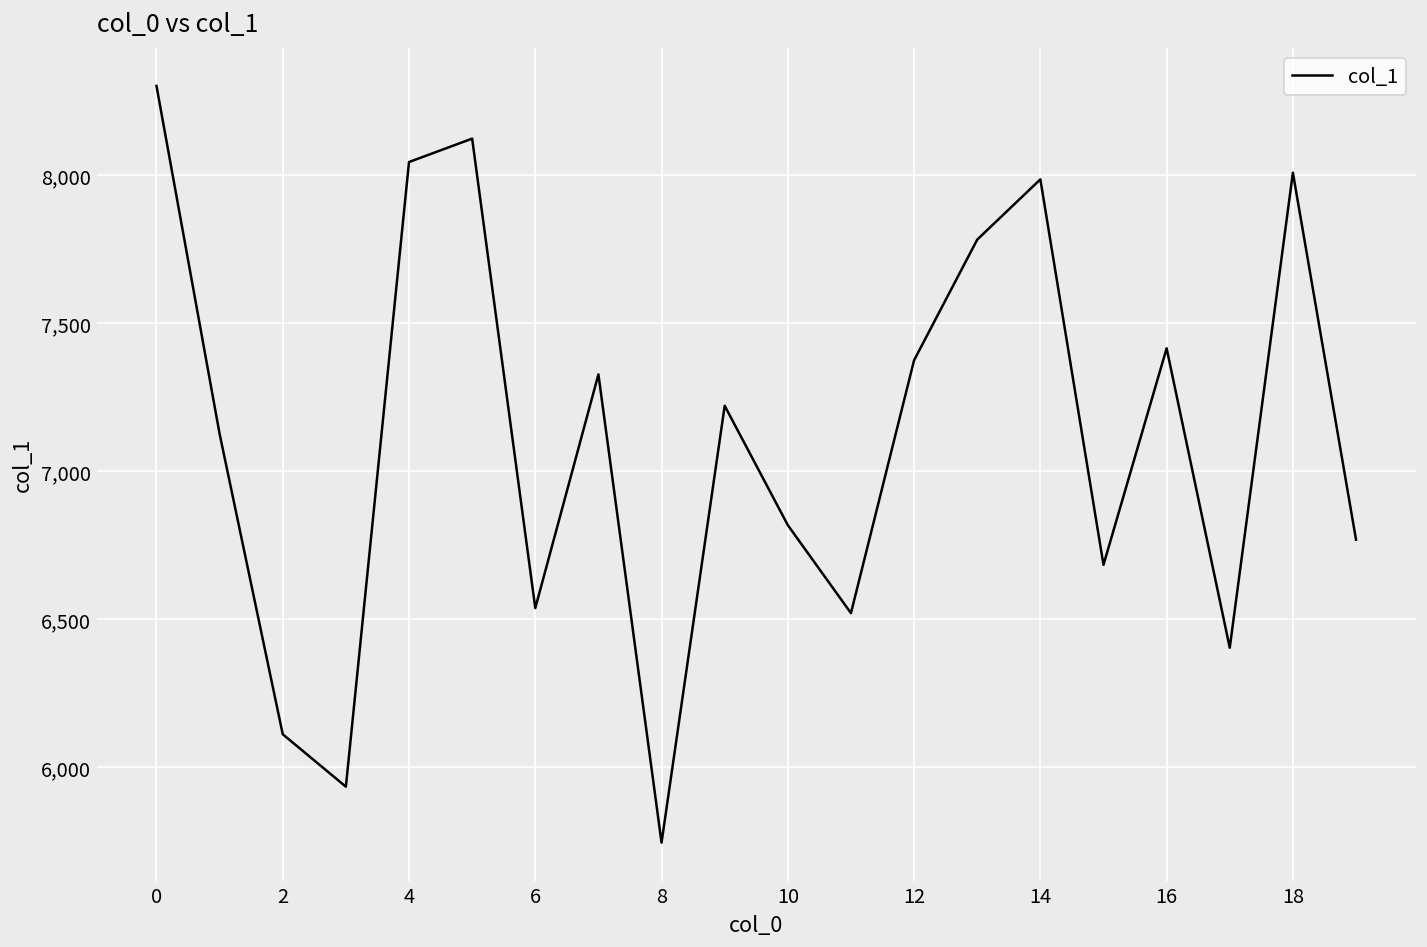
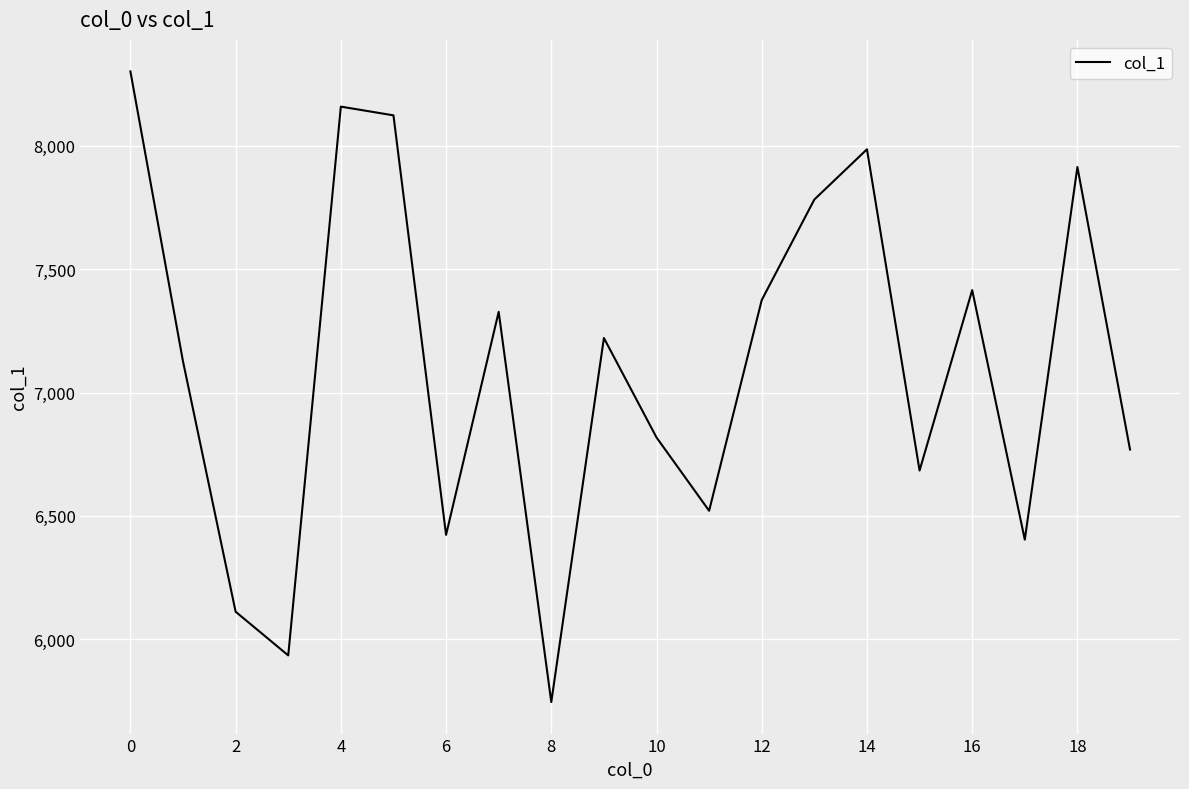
  {
    "0": "8,300",
    "2": "6,110",
-   "4": "8,040",
-   "6": "6,540",
+   "4": "8,160",
+   "6": "6,420",
    "8": "5,750",
    "10": "6,820",
    "12": "7,370",
    "14": "7,990",
    "16": "7,420",
-   "18": "8,010"
+   "18": "7,910"
  }
